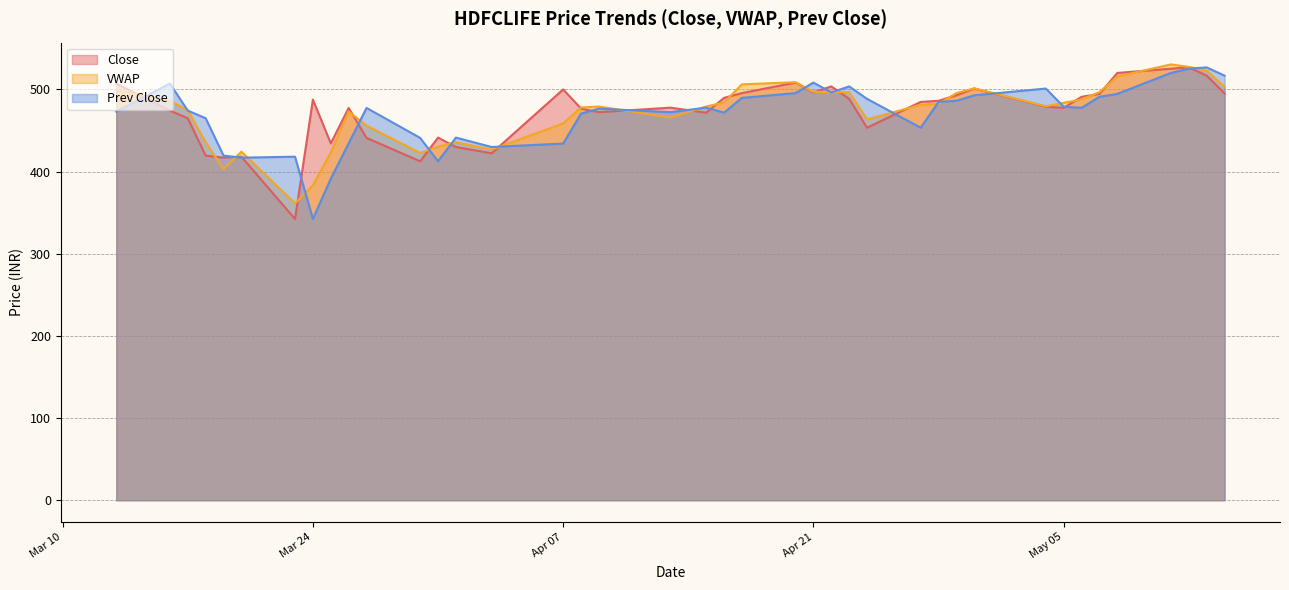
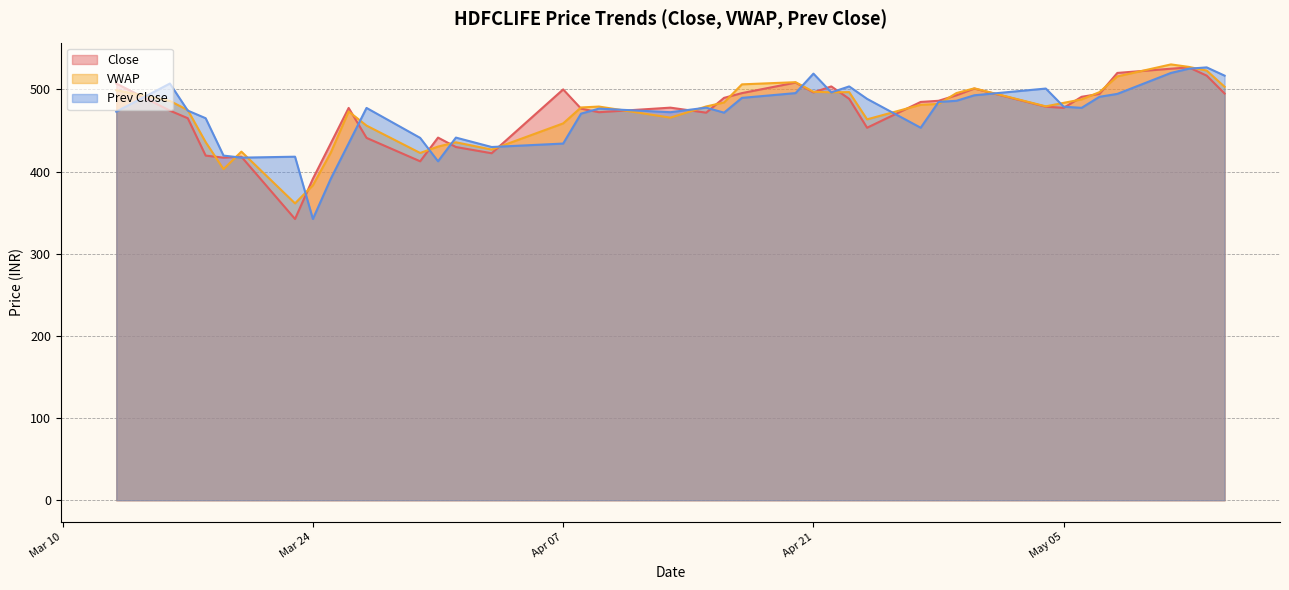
  {
    "Close": {
-     "Mar 24": 490,
+     "Mar 24": 390,
      "Apr 07": 500
    },
    "VWAP": {
      "Mar 24": 380,
      "Apr 07": 460,
      "May 05": 480
    },
    "Prev Close": {
      "Mar 24": 340,
      "Apr 07": 430,
-     "Apr 21": 510
+     "Apr 21": 520
    }
  }
